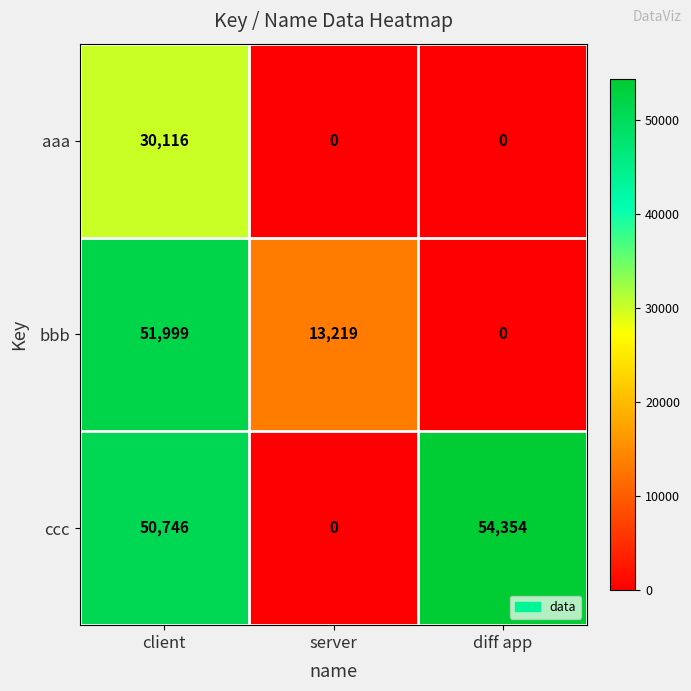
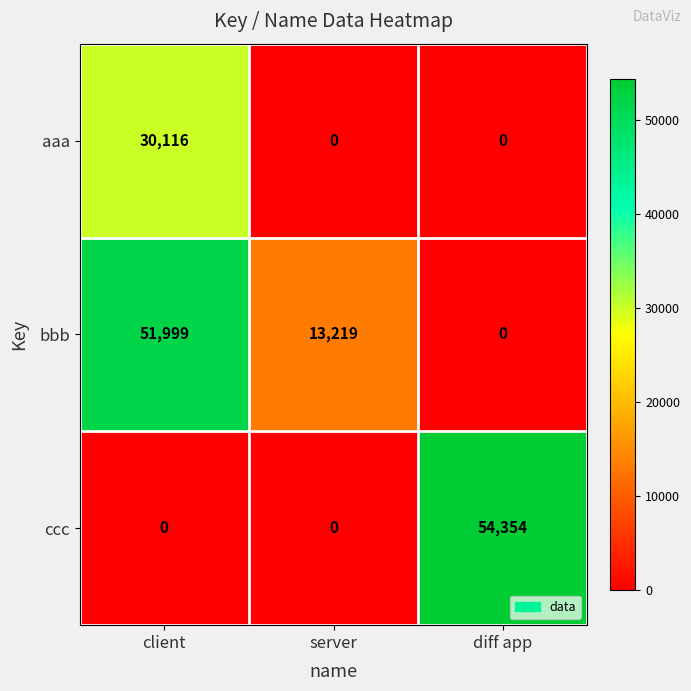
  {
    "aaa": {
      "client": "30,116",
      "server": "0",
      "diff app": "0"
    },
    "bbb": {
      "client": "51,999",
      "server": "13,219",
      "diff app": "0"
    },
    "ccc": {
-     "client": "50,746",
+     "client": "0",
      "server": "0",
      "diff app": "54,354"
    }
  }
